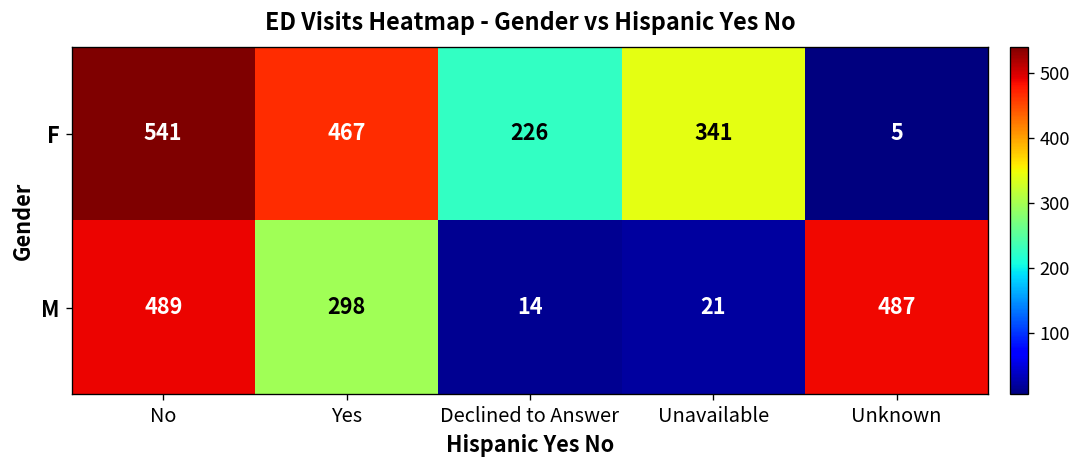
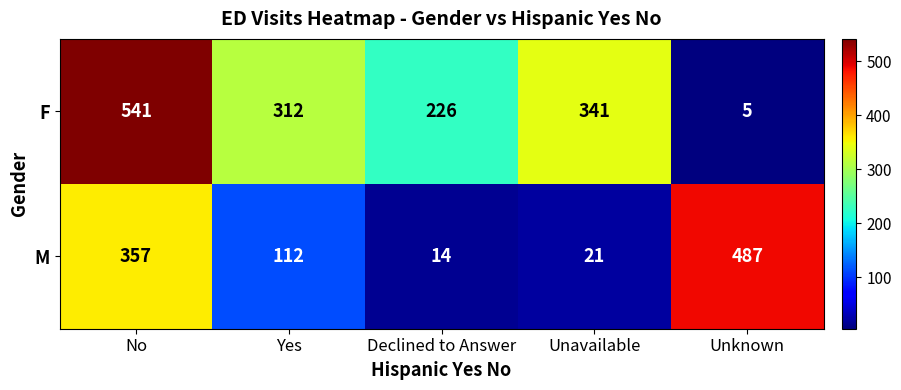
  {
    "F": {
      "No": 541,
-     "Yes": 467,
+     "Yes": 312,
      "Declined to Answer": 226,
      "Unavailable": 341,
      "Unknown": 5
    },
    "M": {
-     "No": 489,
-     "Yes": 298,
+     "No": 357,
+     "Yes": 112,
      "Declined to Answer": 14,
      "Unavailable": 21,
      "Unknown": 487
    }
  }
